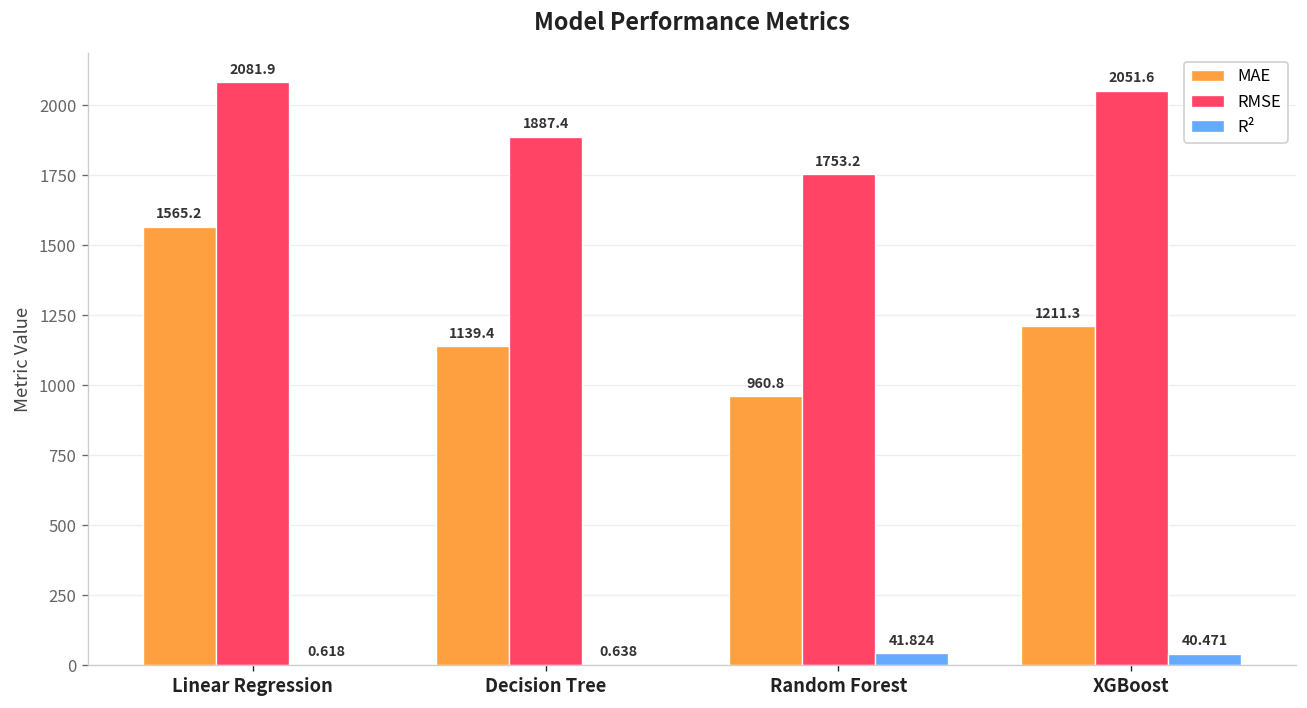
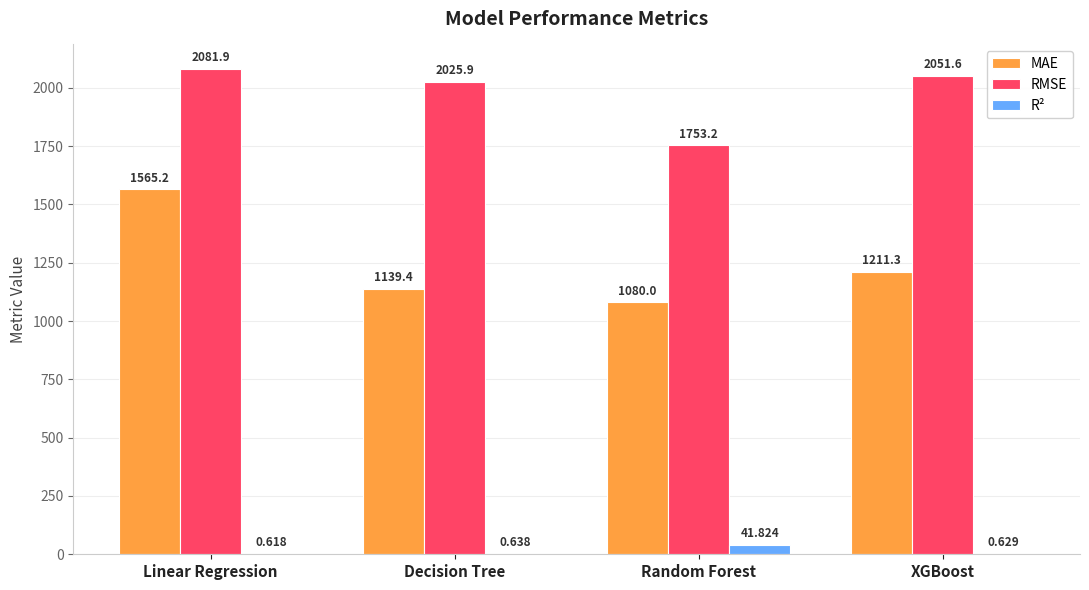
  {
    "MAE": {
      "Linear Regression": 1565.2,
      "Decision Tree": 1139.4,
-     "Random Forest": 960.8,
+     "Random Forest": 1080.0,
      "XGBoost": 1211.3
    },
    "RMSE": {
      "Linear Regression": 2081.9,
-     "Decision Tree": 1887.4,
+     "Decision Tree": 2025.9,
      "Random Forest": 1753.2,
      "XGBoost": 2051.6
    },
    "R²": {
      "Linear Regression": 0.618,
      "Decision Tree": 0.638,
      "Random Forest": 41.824,
-     "XGBoost": 40.471
+     "XGBoost": 0.629
    }
  }
